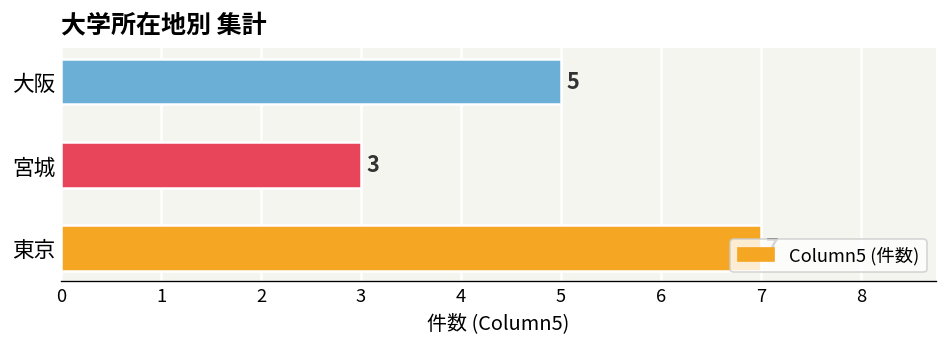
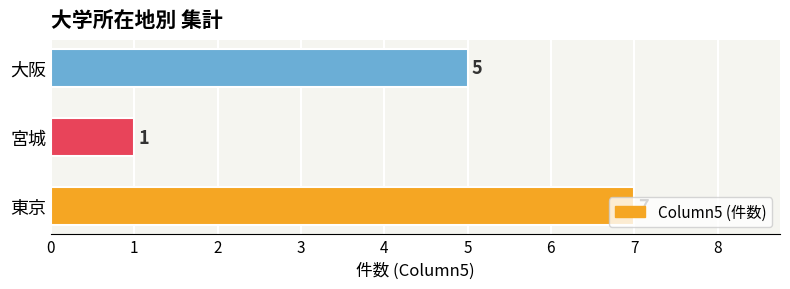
  {
    "大阪": 5,
-   "宮城": 3
+   "宮城": 1
  }
